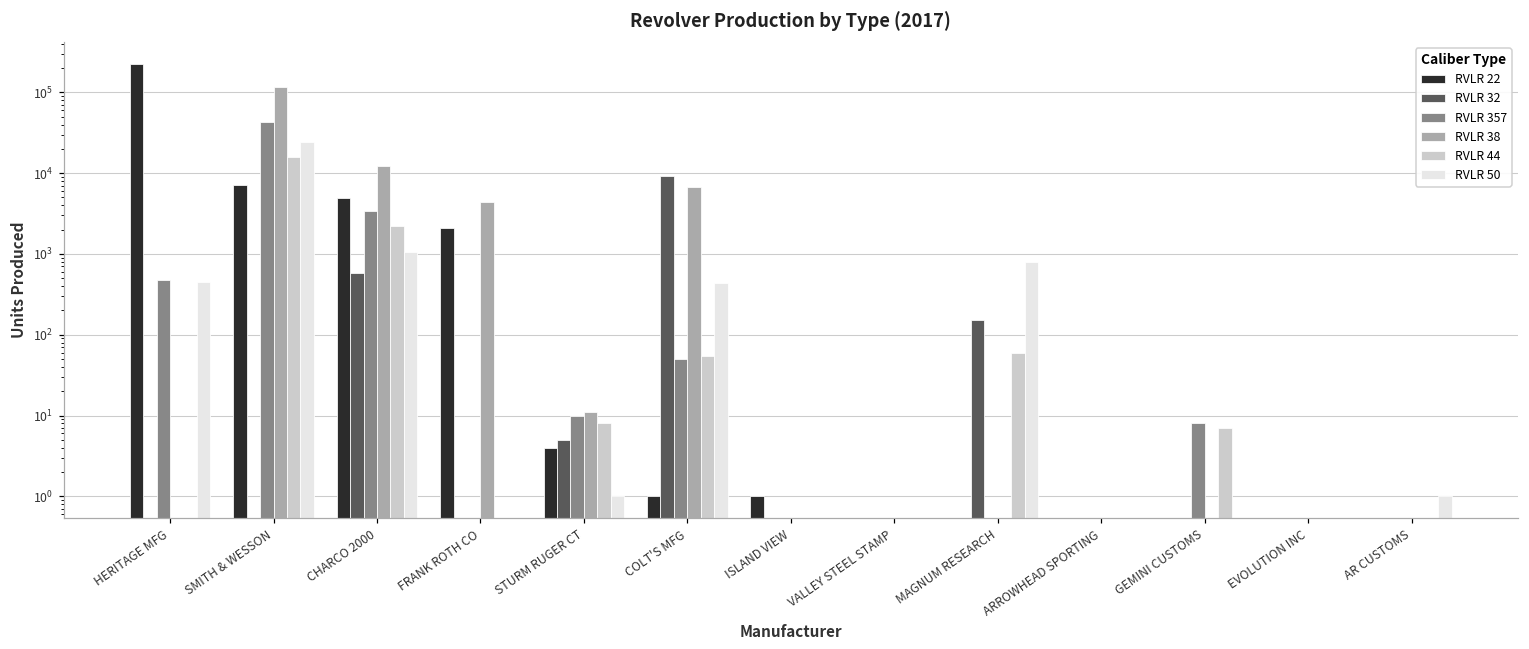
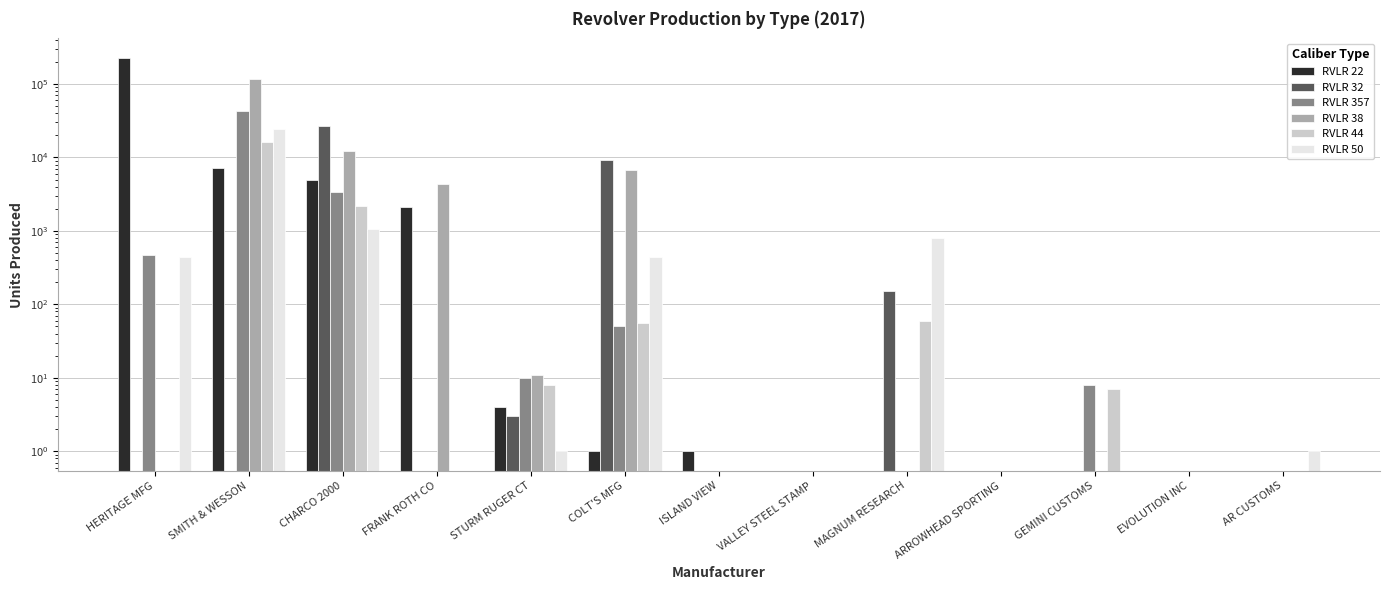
  {
    "RVLR 22": {
      "HERITAGE MFG": 230000,
      "SMITH & WESSON": 7000,
      "CHARCO 2000": 5000,
      "FRANK ROTH CO": 2100,
      "STURM RUGER CT": 4,
      "COLT'S MFG": 1,
      "ISLAND VIEW": 1
    },
    "RVLR 32": {
-     "CHARCO 2000": 600,
-     "STURM RUGER CT": 5,
+     "CHARCO 2000": 27000,
+     "STURM RUGER CT": 3,
      "COLT'S MFG": 9000,
      "MAGNUM RESEARCH": 150
    }
  }
